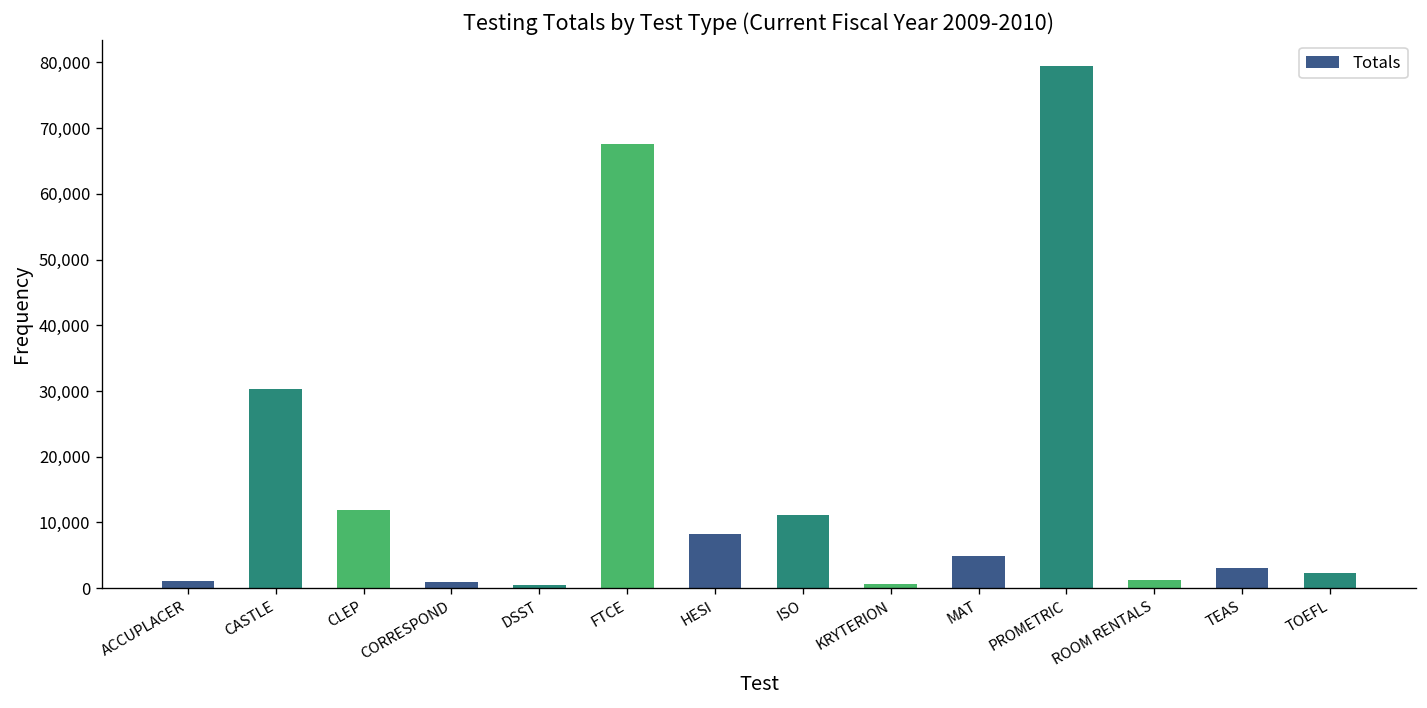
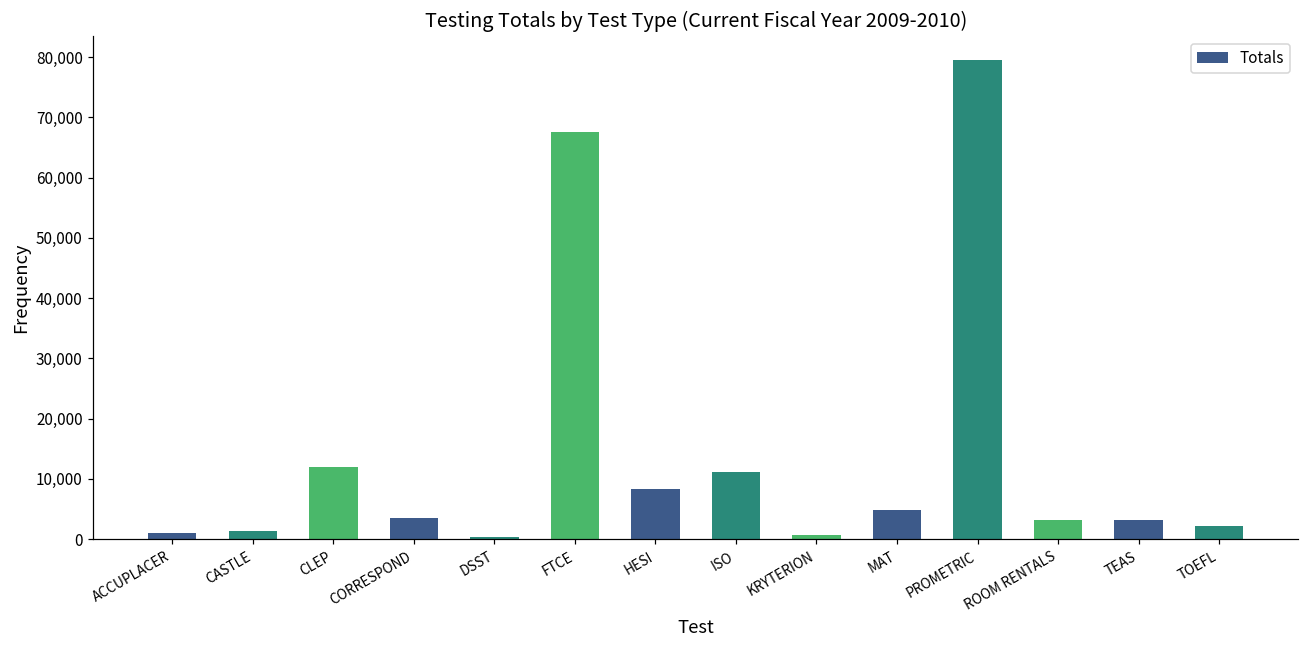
  {
    "ACCUPLACER": "1,000",
-   "CASTLE": "30,000",
+   "CASTLE": "1,000",
    "CLEP": "12,000",
-   "CORRESPOND": "1,000",
+   "CORRESPOND": "4,000",
    "FTCE": "68,000",
    "HESI": "8,000",
    "ISO": "11,000",
    "KRYTERION": "1,000",
    "MAT": "5,000",
    "PROMETRIC": "79,000",
-   "ROOM RENTALS": "1,000",
+   "ROOM RENTALS": "3,000",
    "TEAS": "3,000",
    "TOEFL": "2,000"
  }
